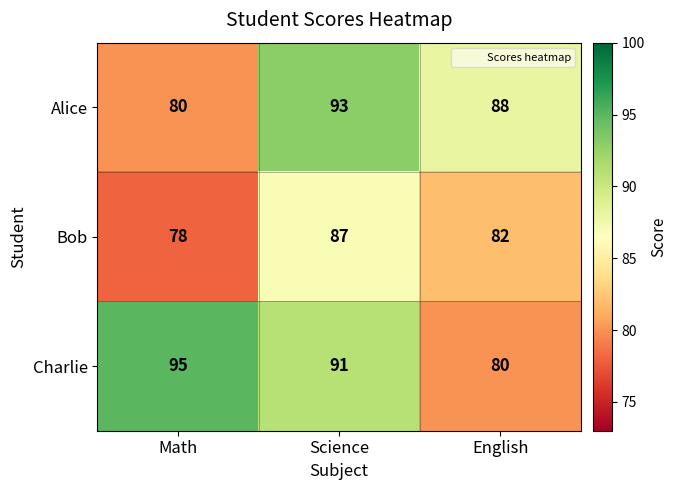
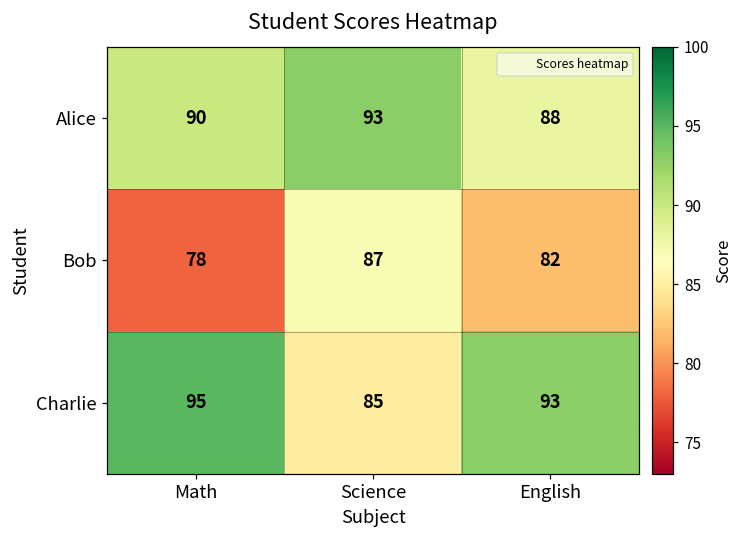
  {
    "Alice": {
-     "Math": 80,
+     "Math": 90,
      "Science": 93,
      "English": 88
    },
    "Bob": {
      "Math": 78,
      "Science": 87,
      "English": 82
    },
    "Charlie": {
      "Math": 95,
-     "Science": 91,
-     "English": 80
+     "Science": 85,
+     "English": 93
    }
  }
